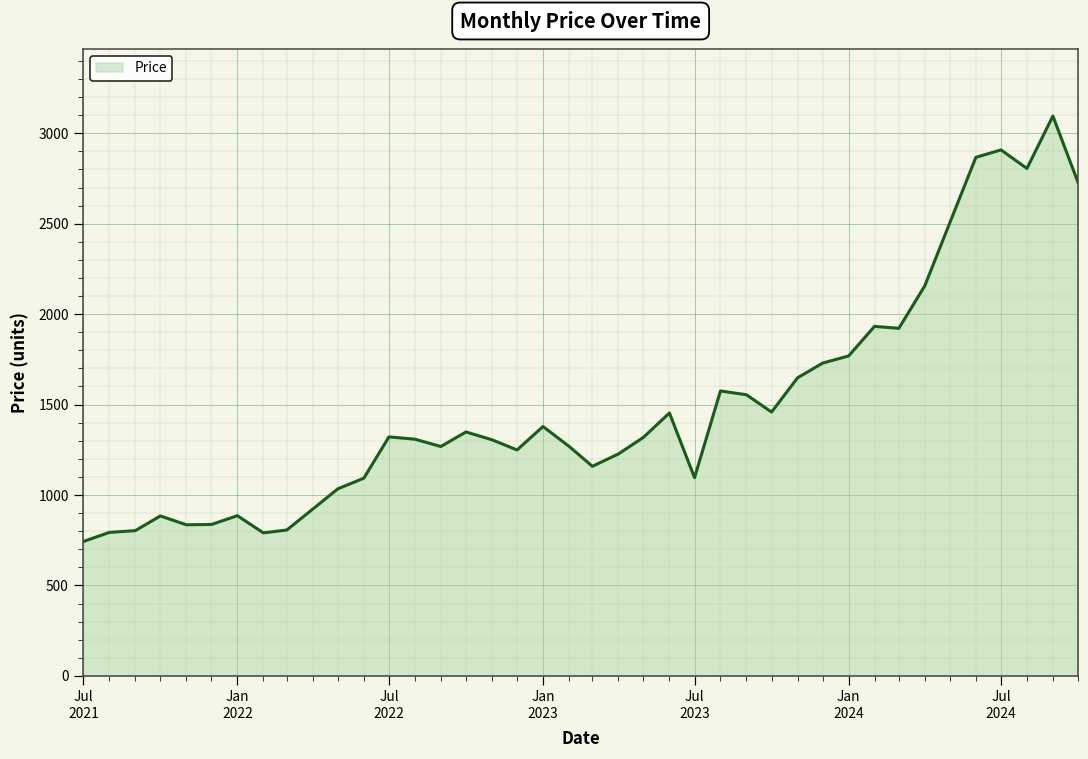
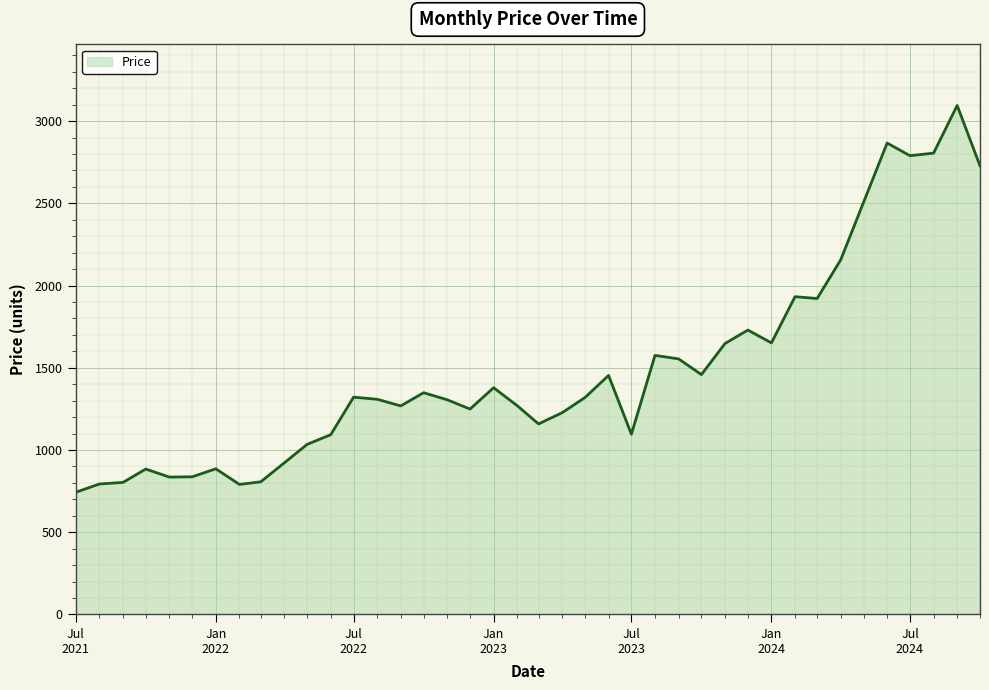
  {
    "Jul 2021": 740,
    "Jan 2022": 890,
    "Jul 2022": 1320,
    "Jan 2023": 1380,
    "Jul 2023": 1100,
-   "Jan 2024": 1770,
-   "Jul 2024": 2910
+   "Jan 2024": 1650,
+   "Jul 2024": 2790
  }
